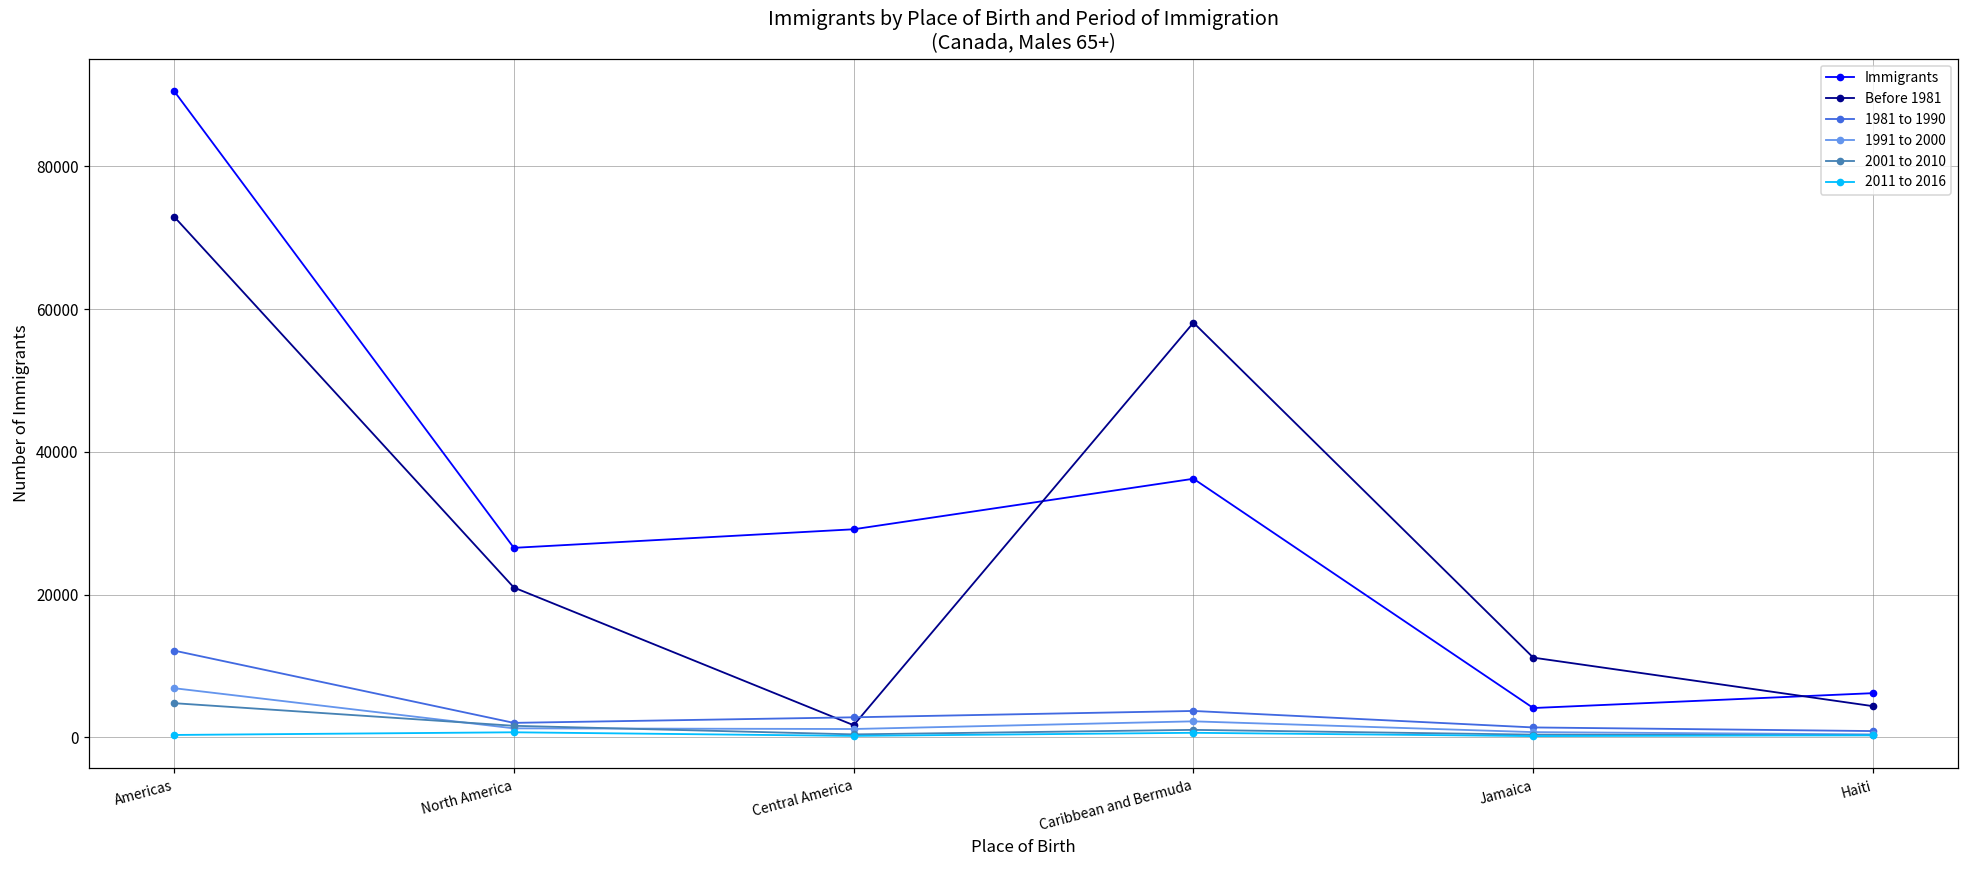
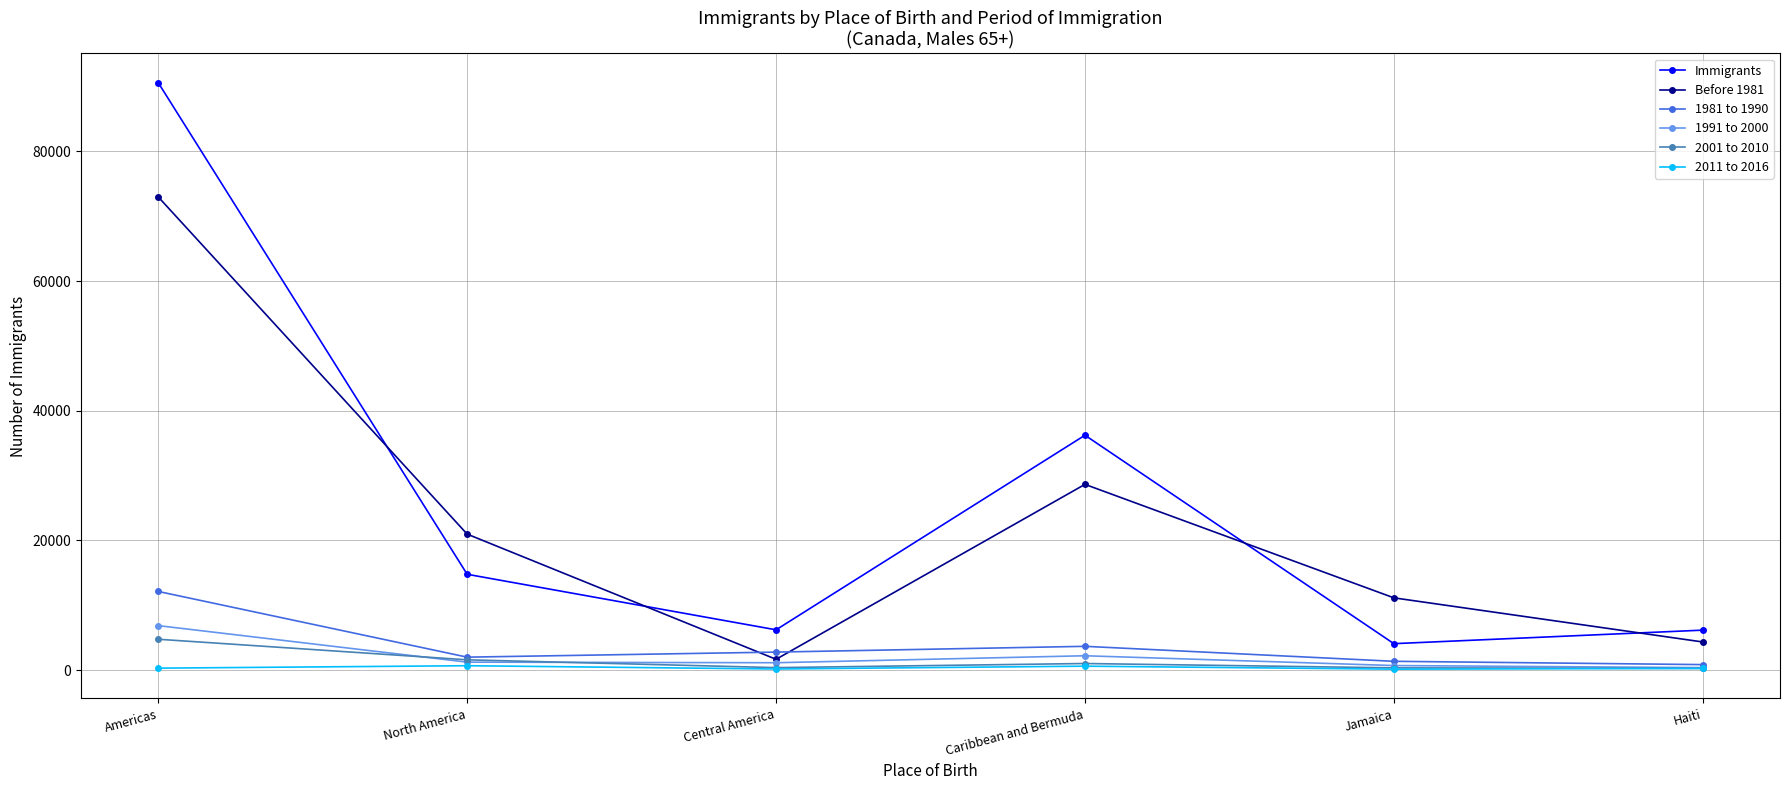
  {
    "Immigrants": {
      "Americas": 91000,
-     "North America": 27000,
-     "Central America": 29000,
+     "North America": 15000,
+     "Central America": 6000,
      "Caribbean and Bermuda": 36000,
      "Jamaica": 4000,
      "Haiti": 6000
    },
    "Before 1981": {
      "Americas": 73000,
      "North America": 21000,
      "Central America": 2000,
-     "Caribbean and Bermuda": 58000,
+     "Caribbean and Bermuda": 29000,
      "Jamaica": 11000,
      "Haiti": 4000
    },
    "2011 to 2016": {
      "Americas": 0,
      "North America": 1000,
      "Caribbean and Bermuda": 1000
    }
  }
